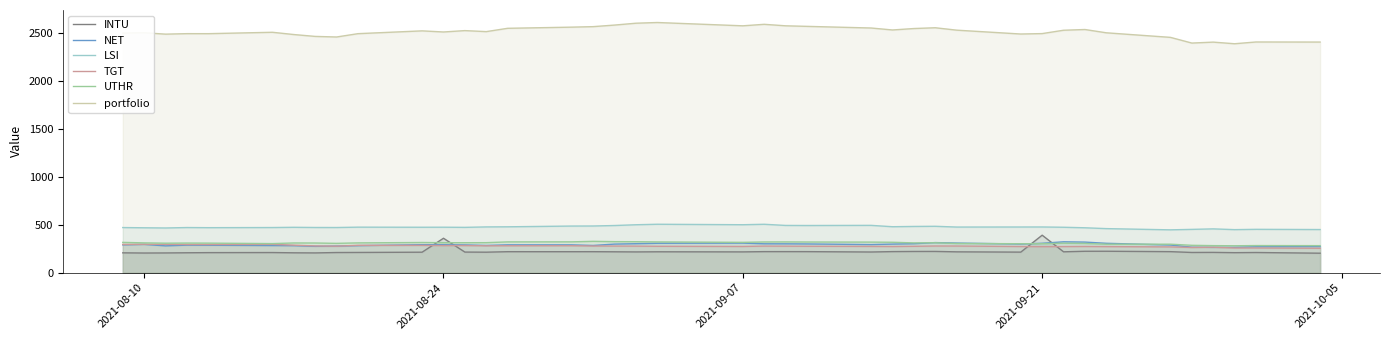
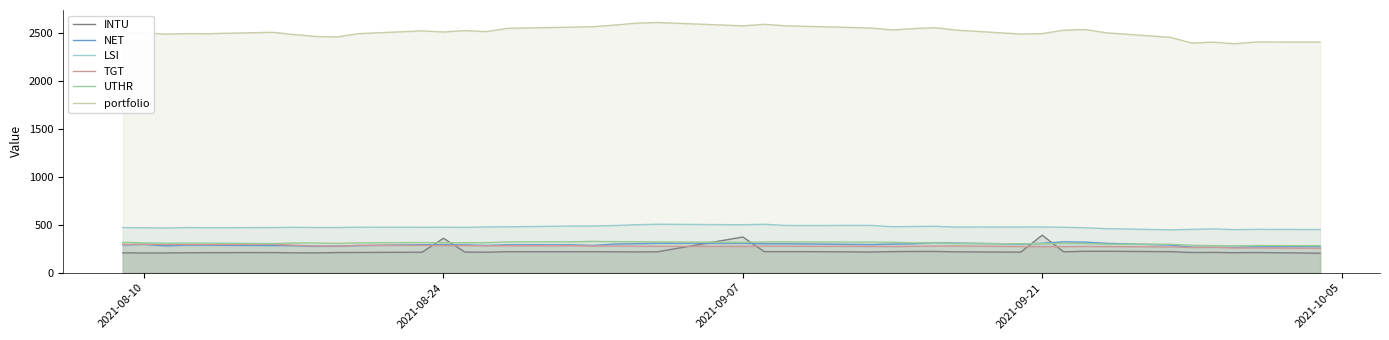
  {
    "INTU": {
      "2021-08-10": 200,
      "2021-08-24": 400,
-     "2021-09-07": 200,
+     "2021-09-07": 400,
      "2021-09-21": 400
    }
  }
